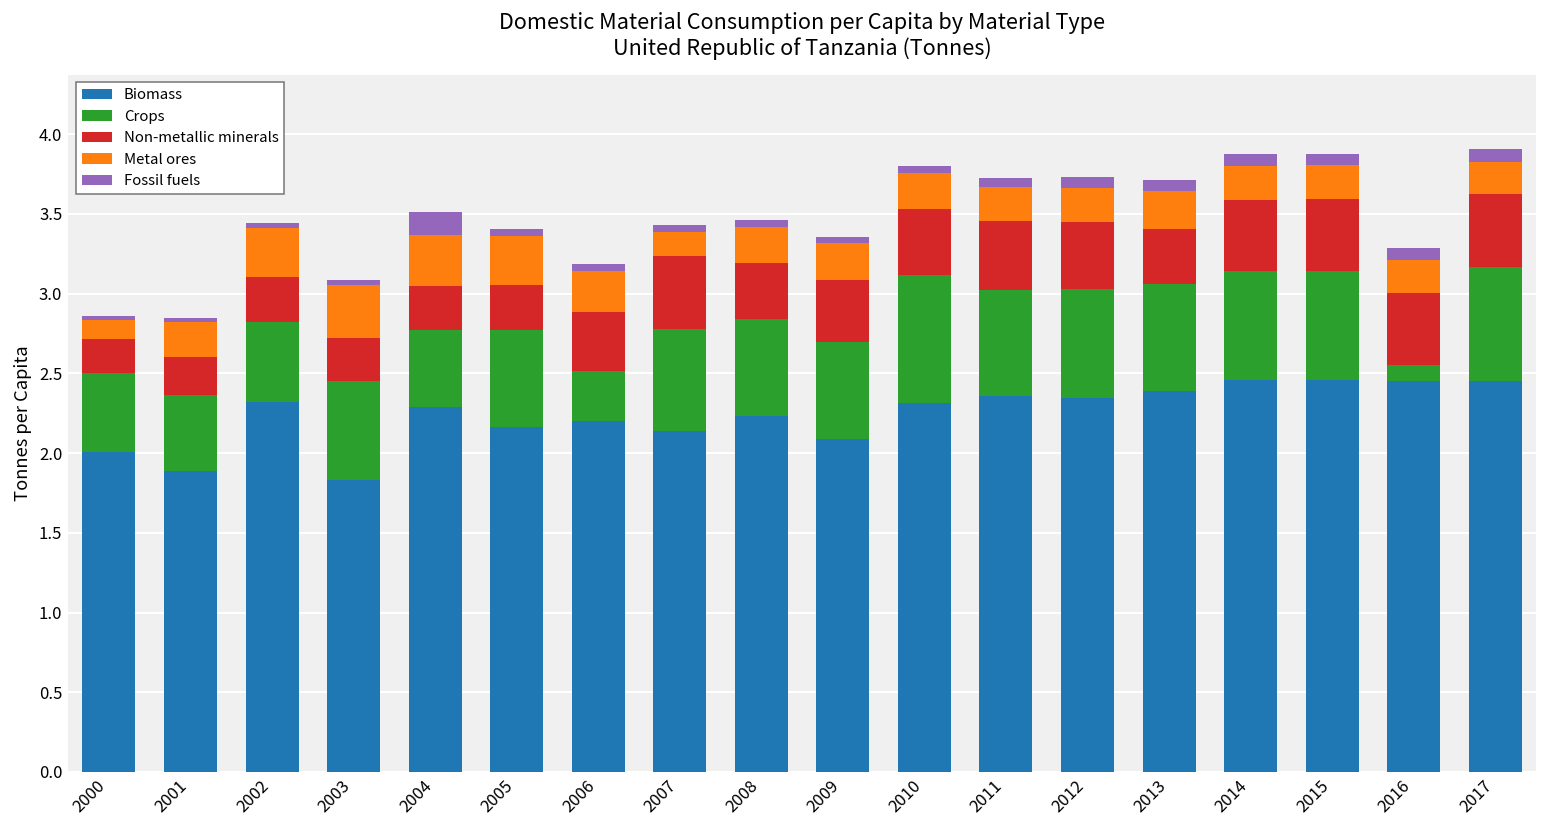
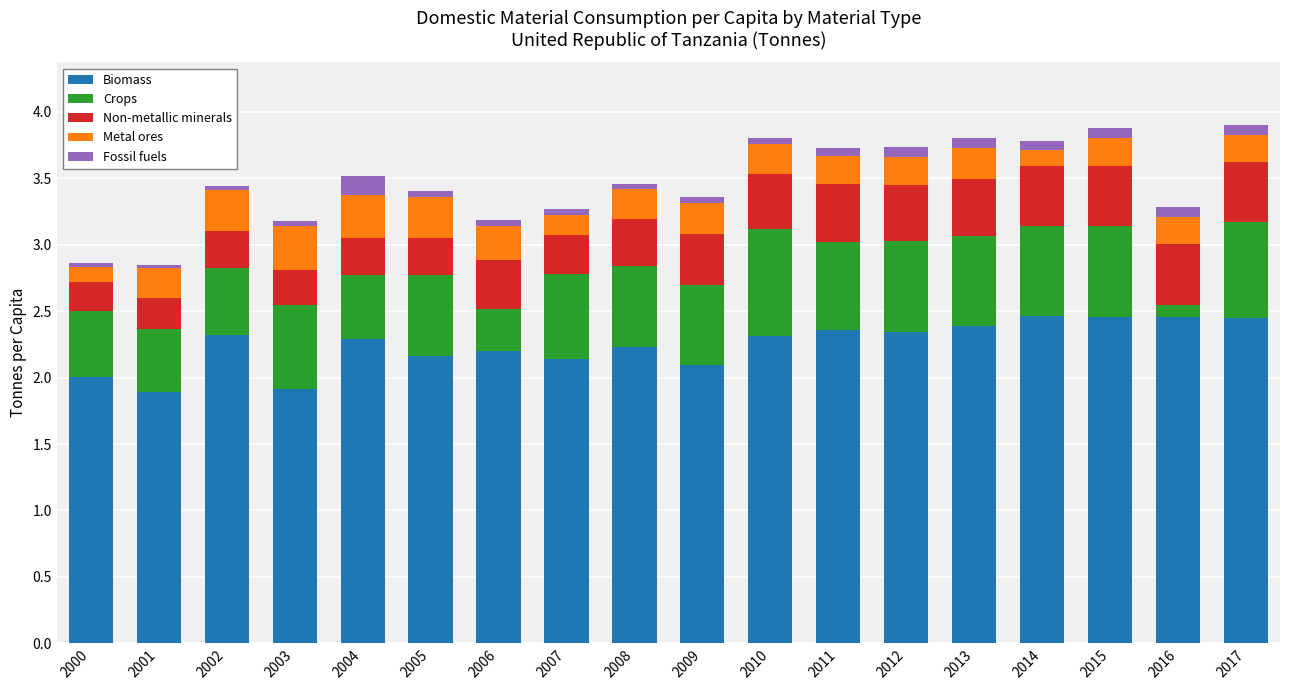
  {
    "Biomass": {
      "2000": 2.01,
      "2001": 1.89,
      "2002": 2.32,
-     "2003": 1.83,
+     "2003": 1.92,
      "2004": 2.29,
      "2005": 2.16,
      "2006": 2.20,
      "2007": 2.14,
      "2008": 2.23,
      "2009": 2.09,
      "2010": 2.31,
      "2011": 2.36,
      "2012": 2.34,
      "2013": 2.39,
      "2014": 2.46,
      "2015": 2.46,
      "2016": 2.45,
      "2017": 2.45
    },
    "Crops": {
      "2000": 0.50,
      "2001": 0.48,
      "2002": 0.50,
      "2003": 0.63,
      "2004": 0.49,
      "2005": 0.61,
      "2006": 0.31,
      "2007": 0.64,
      "2008": 0.61,
      "2009": 0.60,
      "2010": 0.81,
      "2011": 0.67,
      "2012": 0.69,
      "2013": 0.67,
      "2014": 0.68,
      "2015": 0.68,
      "2016": 0.10,
      "2017": 0.72
    },
    "Non-metallic minerals": {
      "2000": 0.21,
      "2001": 0.23,
      "2002": 0.28,
      "2003": 0.27,
      "2004": 0.27,
      "2005": 0.28,
      "2006": 0.37,
-     "2007": 0.46,
+     "2007": 0.30,
      "2008": 0.35,
      "2009": 0.39,
      "2010": 0.41,
      "2011": 0.44,
      "2012": 0.42,
-     "2013": 0.34,
+     "2013": 0.43,
      "2014": 0.45,
      "2015": 0.45,
      "2016": 0.45,
      "2017": 0.46
    },
    "Metal ores": {
      "2000": 0.12,
      "2001": 0.22,
      "2002": 0.31,
      "2003": 0.33,
      "2004": 0.32,
      "2005": 0.31,
      "2006": 0.26,
      "2007": 0.15,
      "2008": 0.23,
      "2009": 0.23,
      "2010": 0.23,
      "2011": 0.21,
      "2012": 0.21,
      "2013": 0.24,
-     "2014": 0.21,
+     "2014": 0.12,
      "2015": 0.21,
      "2016": 0.21,
      "2017": 0.21
    },
    "Fossil fuels": {
      "2000": 0.03,
      "2001": 0.03,
      "2002": 0.03,
      "2003": 0.03,
      "2004": 0.14,
      "2005": 0.05,
      "2006": 0.05,
      "2007": 0.04,
      "2008": 0.04,
      "2009": 0.04,
      "2010": 0.05,
      "2011": 0.06,
      "2012": 0.07,
      "2013": 0.07,
      "2014": 0.07,
      "2015": 0.07,
      "2016": 0.07,
      "2017": 0.08
    }
  }
